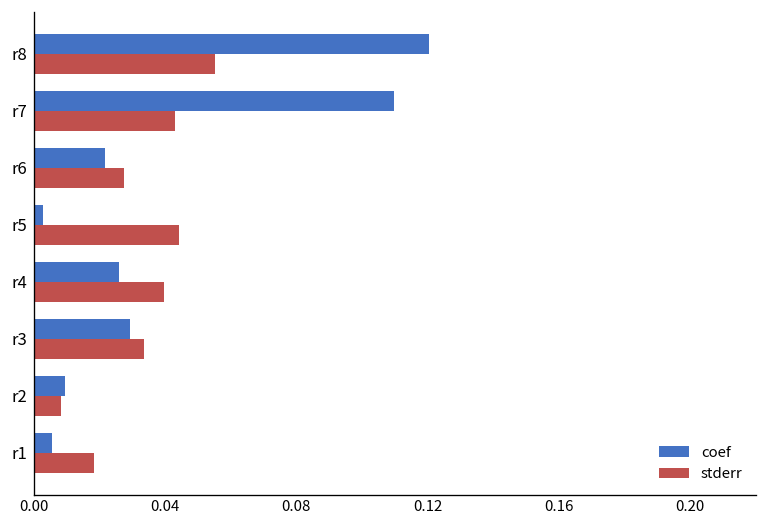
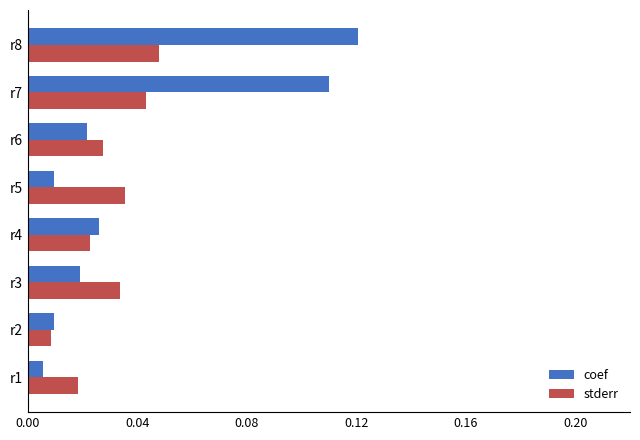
  {
    "coef": {
      "r8": 0.120,
      "r7": 0.110,
      "r6": 0.022,
-     "r5": 0.003,
+     "r5": 0.010,
      "r4": 0.026,
-     "r3": 0.029,
+     "r3": 0.019,
      "r2": 0.010,
      "r1": 0.005
    },
    "stderr": {
-     "r8": 0.055,
+     "r8": 0.048,
      "r7": 0.043,
      "r6": 0.028,
-     "r5": 0.044,
-     "r4": 0.040,
+     "r5": 0.035,
+     "r4": 0.023,
      "r3": 0.034,
      "r2": 0.008,
      "r1": 0.018
    }
  }
